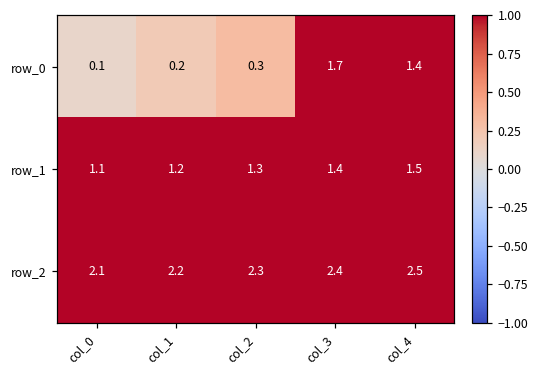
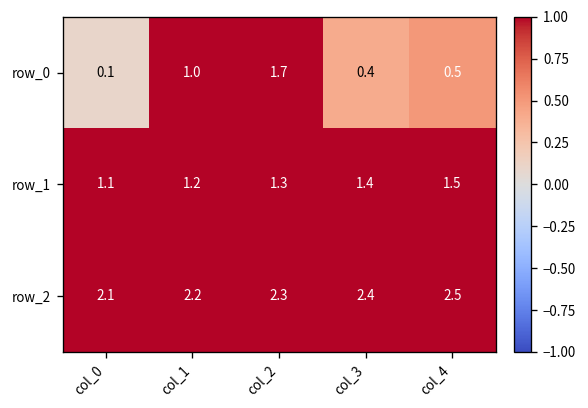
  {
    "row_0": {
      "col_0": 0.1,
-     "col_1": 0.2,
-     "col_2": 0.3,
-     "col_3": 1.7,
-     "col_4": 1.4
+     "col_1": 1.0,
+     "col_2": 1.7,
+     "col_3": 0.4,
+     "col_4": 0.5
    },
    "row_1": {
      "col_0": 1.1,
      "col_1": 1.2,
      "col_2": 1.3,
      "col_3": 1.4,
      "col_4": 1.5
    },
    "row_2": {
      "col_0": 2.1,
      "col_1": 2.2,
      "col_2": 2.3,
      "col_3": 2.4,
      "col_4": 2.5
    }
  }
